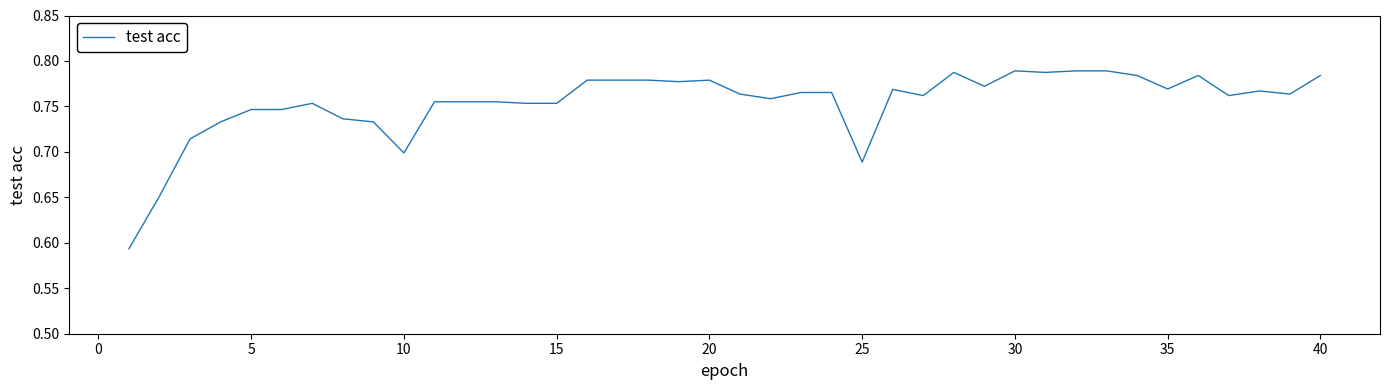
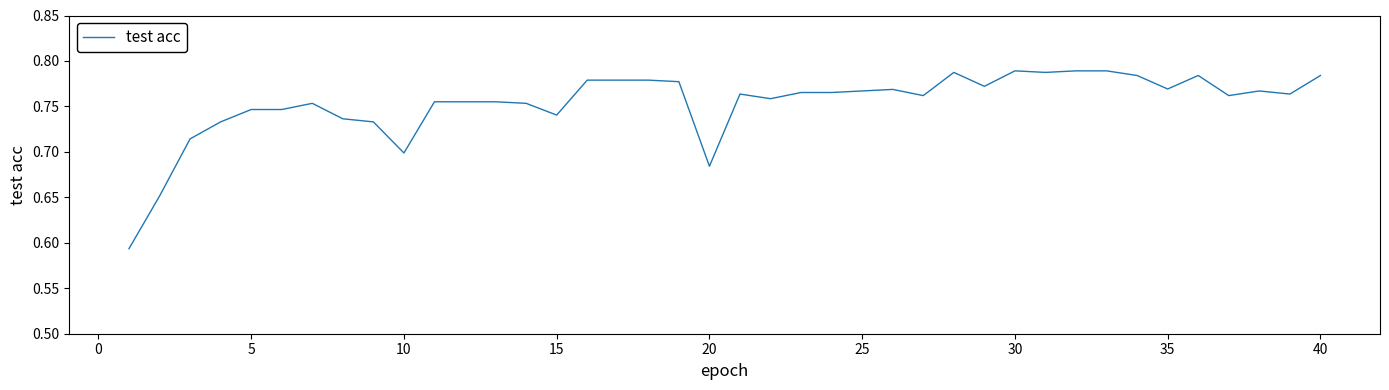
  {
    "5": 0.75,
    "10": 0.70,
-   "15": 0.75,
-   "20": 0.78,
-   "25": 0.69,
+   "15": 0.74,
+   "20": 0.68,
+   "25": 0.77,
    "30": 0.79,
    "35": 0.77,
    "40": 0.78
  }
